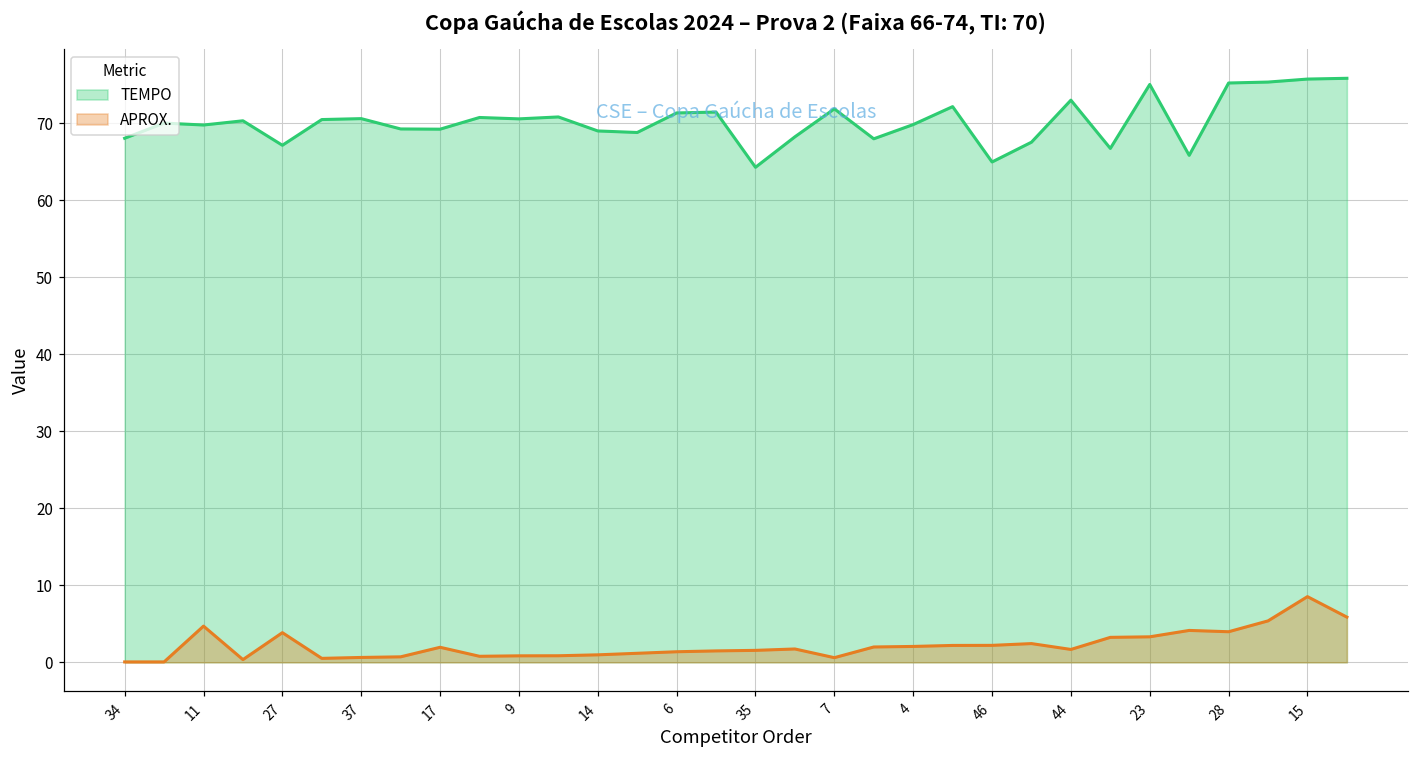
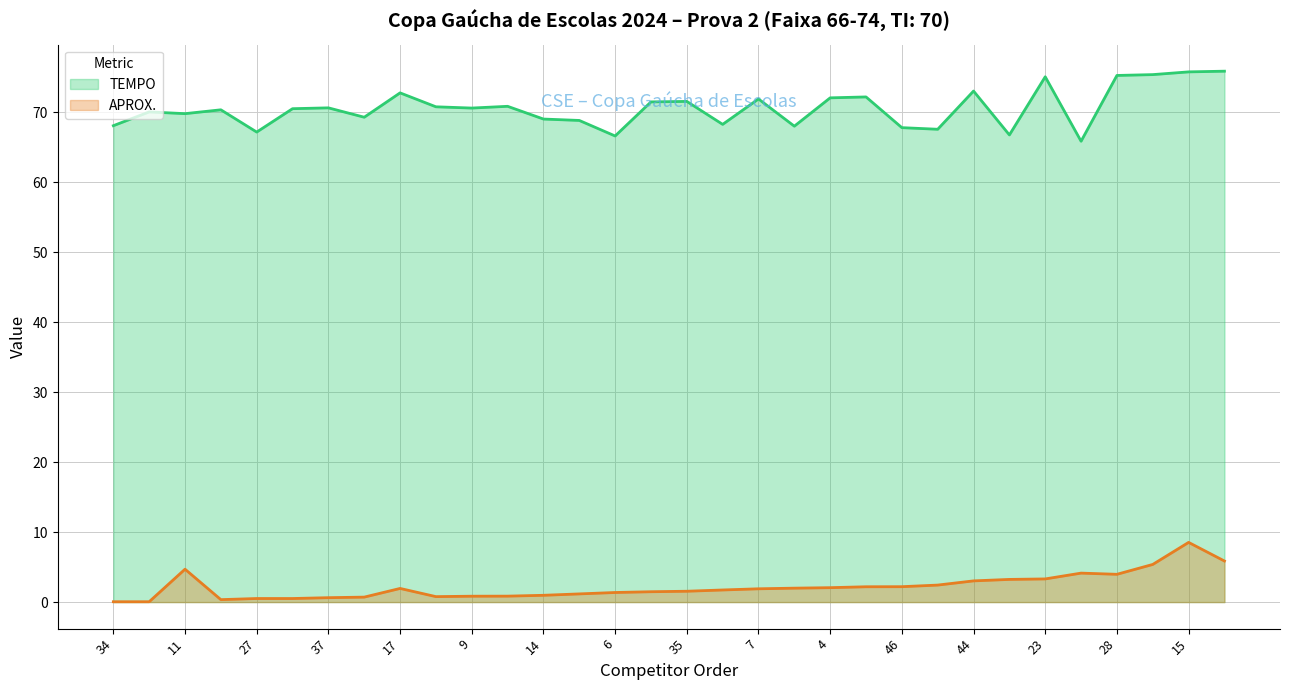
  {
    "TEMPO": {
      "34": 68,
      "11": 70,
      "27": 67,
      "37": 71,
-     "17": 69,
+     "17": 73,
      "9": 71,
      "14": 69,
-     "6": 71,
-     "35": 64,
+     "6": 67,
+     "35": 72,
      "7": 72,
-     "4": 70,
-     "46": 65,
+     "4": 72,
+     "46": 68,
      "44": 73,
      "23": 75,
      "28": 75,
      "15": 76
    },
    "APROX.": {
      "34": 0,
      "11": 5,
-     "27": 4,
+     "27": 1,
      "37": 1,
      "17": 2,
      "9": 1,
      "14": 1,
      "6": 1,
      "35": 2,
-     "7": 1,
+     "7": 2,
      "4": 2,
      "46": 2,
-     "44": 2,
+     "44": 3,
      "23": 3,
      "28": 4,
      "15": 9
    }
  }
